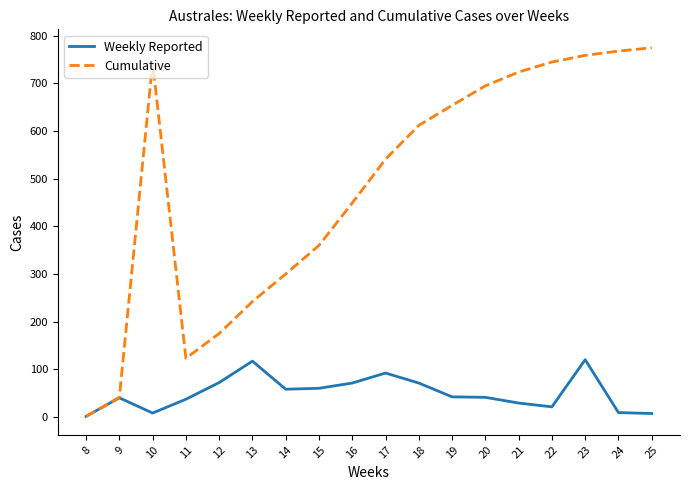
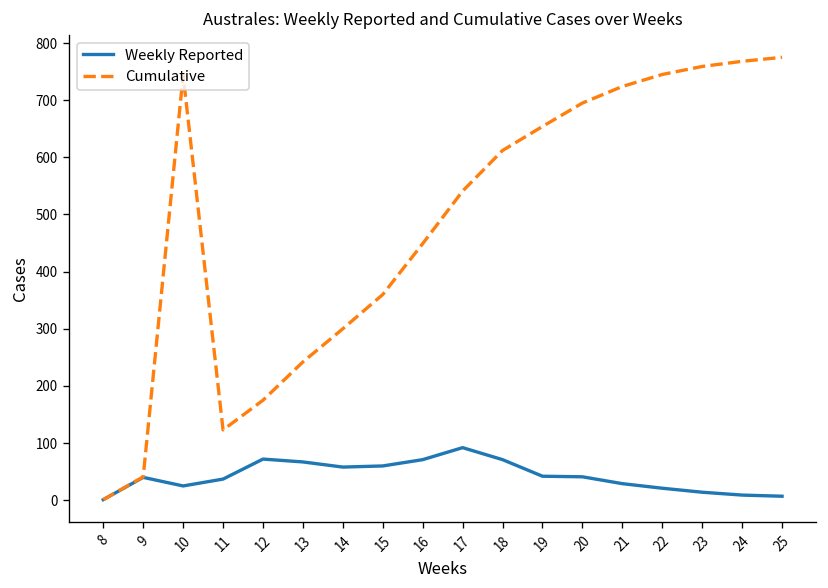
  {
    "Weekly Reported": {
-     "10": 10,
+     "10": 30,
      "11": 40,
      "12": 70,
-     "13": 120,
+     "13": 70,
      "14": 60,
      "15": 60,
      "16": 70,
      "17": 90,
      "18": 70,
      "19": 40,
      "20": 40,
      "21": 30,
      "22": 20,
-     "23": 120,
+     "23": 10,
      "24": 10,
      "25": 10
    },
    "Cumulative": {
      "11": 120,
      "12": 180,
      "13": 240,
      "14": 300,
      "15": 360,
      "16": 450,
      "17": 540,
      "18": 610,
      "19": 650,
      "20": 700,
      "21": 720,
      "22": 750,
      "23": 760,
      "24": 770,
      "25": 780
    }
  }
